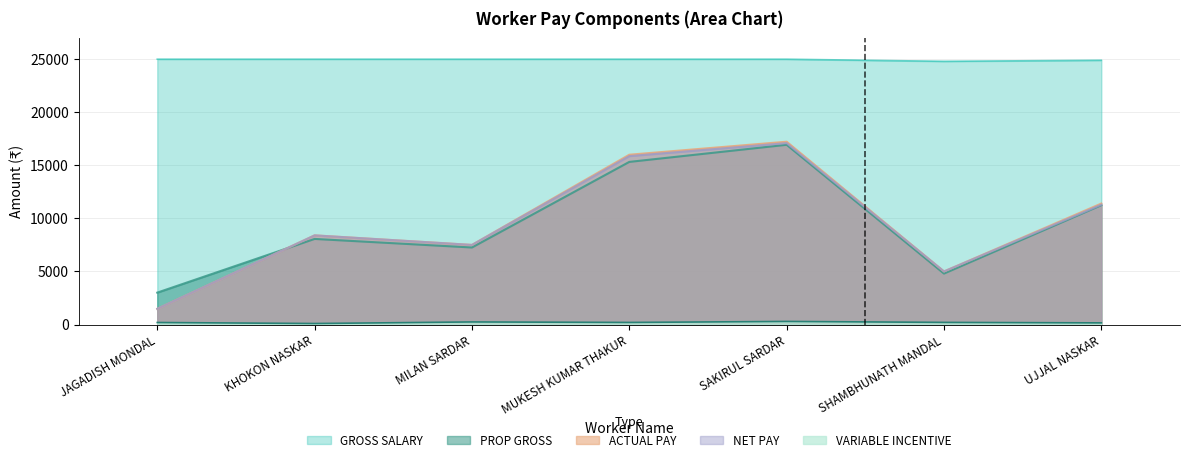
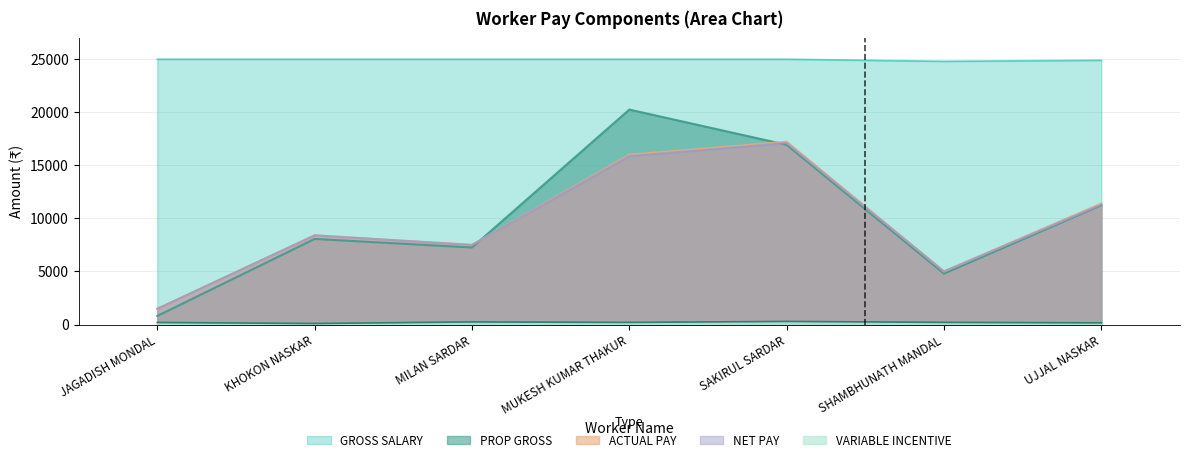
  {
    "PROP GROSS": {
-     "JAGADISH MONDAL": 3000,
+     "JAGADISH MONDAL": 800,
      "KHOKON NASKAR": 8100,
-     "MUKESH KUMAR THAKUR": 15300
+     "MUKESH KUMAR THAKUR": 20300
    }
  }
